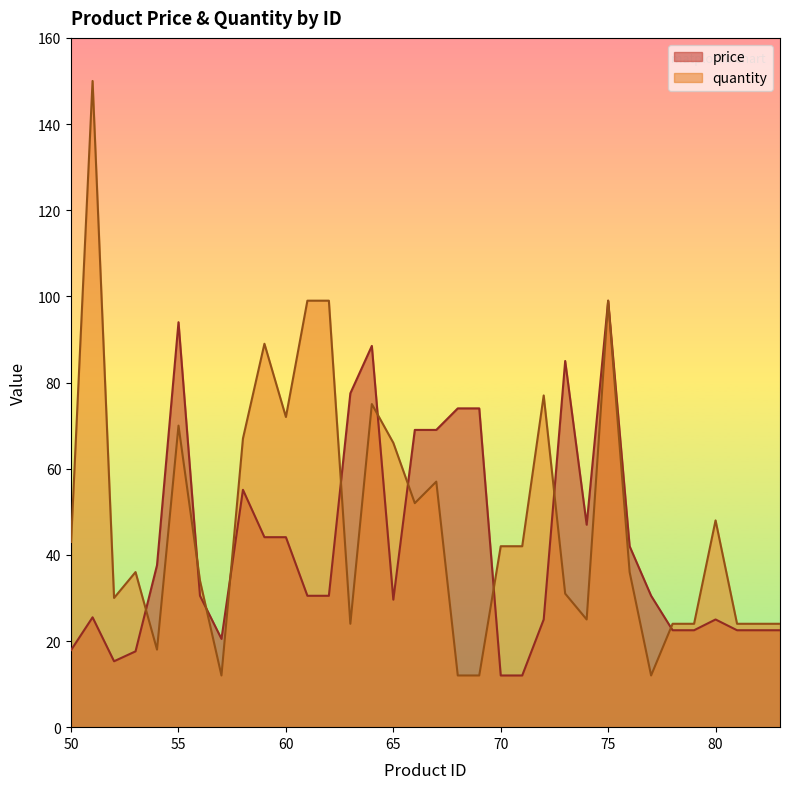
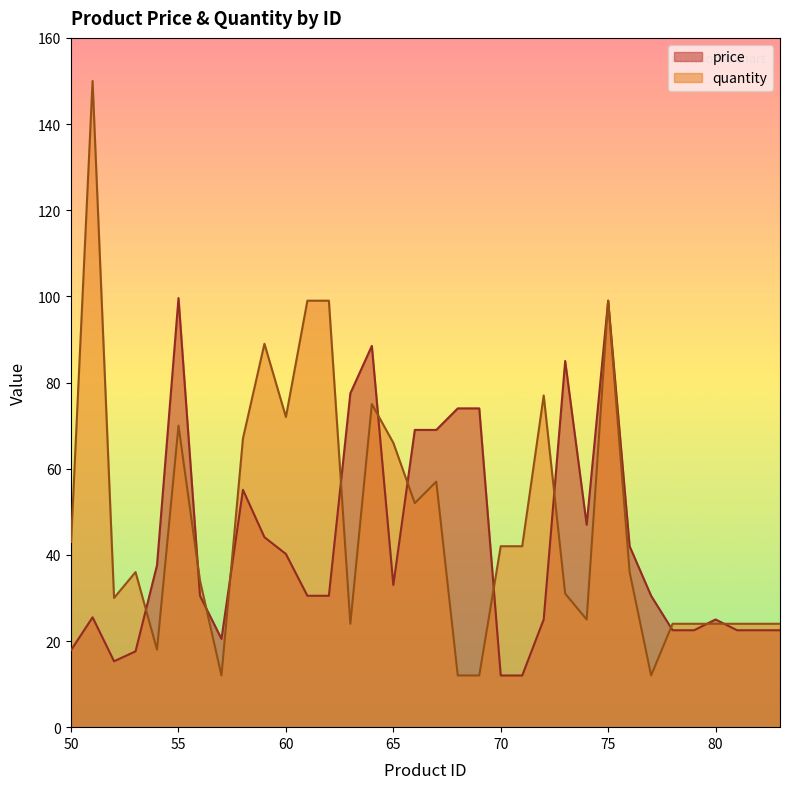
  {
    "price": {
      "50": 18,
-     "55": 94,
-     "60": 44,
-     "65": 30,
+     "55": 100,
+     "60": 40,
+     "65": 33,
      "70": 12,
      "80": 25
    },
    "quantity": {
      "50": 43,
      "55": 70,
      "60": 72,
      "65": 66,
      "70": 42,
-     "80": 48
+     "80": 24
    }
  }
